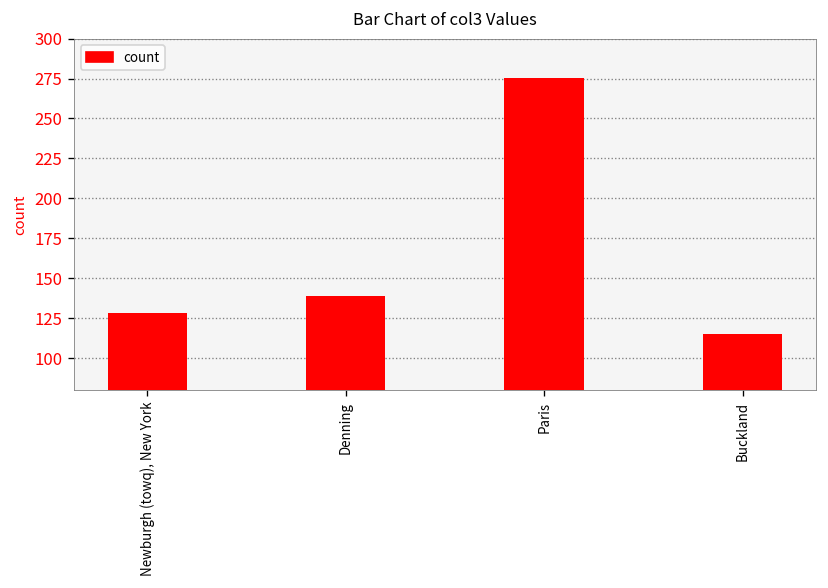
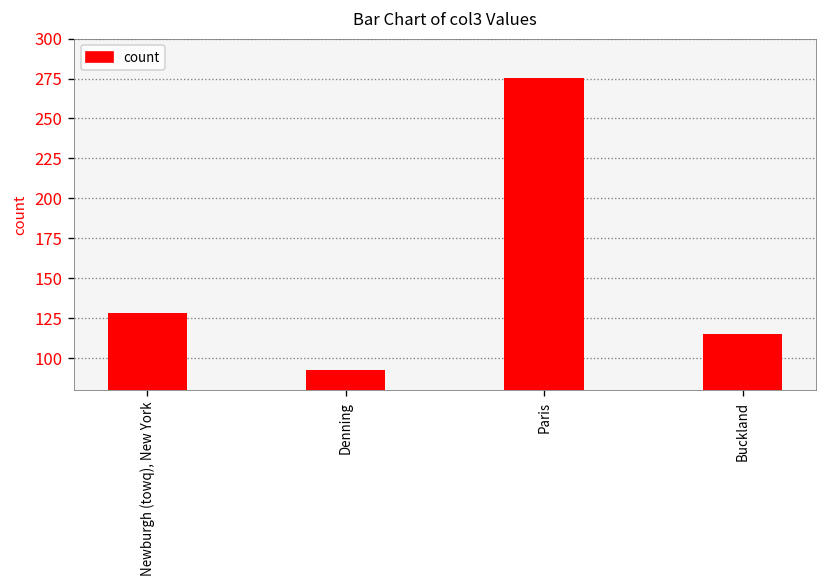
  {
    "Newburgh (towq), New York": 128,
-   "Denning": 139,
+   "Denning": 93,
    "Paris": 275,
    "Buckland": 115
  }
